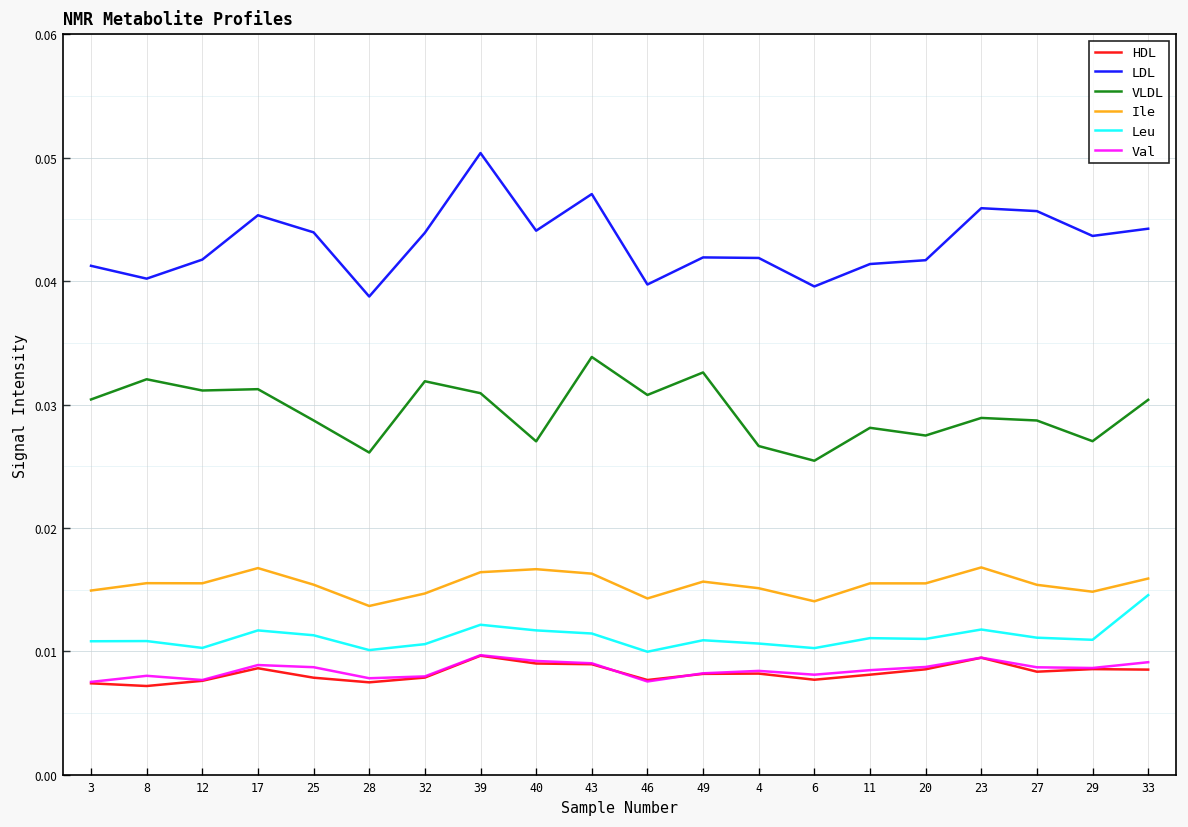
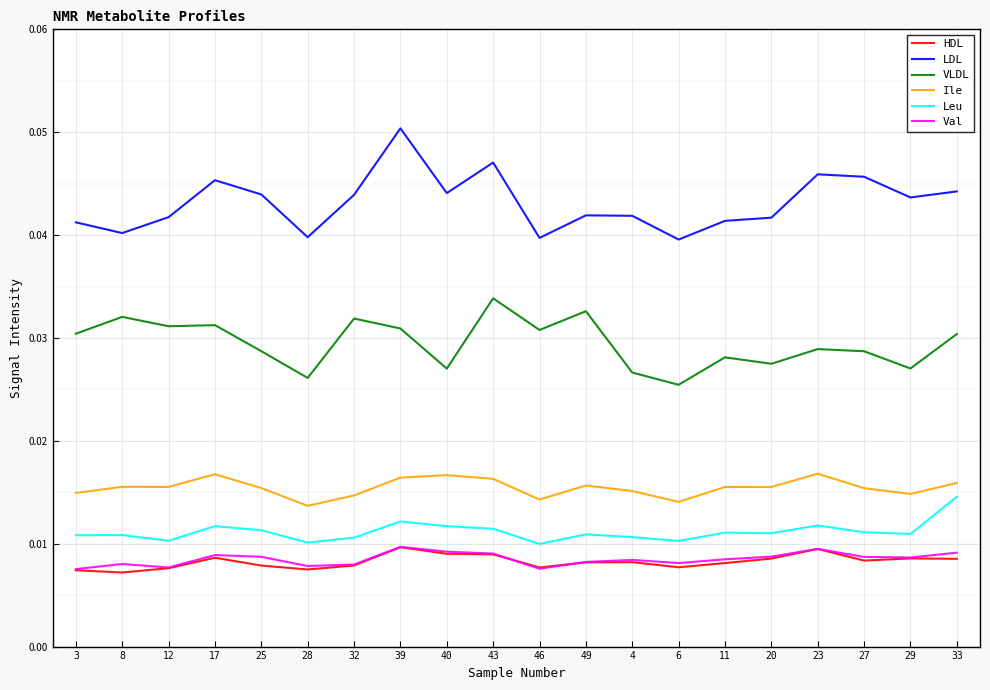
  {
    "HDL": {
      "8": 0.0072,
      "17": 0.0086,
      "25": 0.0079,
      "28": 0.0075,
      "6": 0.0077,
      "11": 0.0081,
      "27": 0.0084,
      "33": 0.0085
    },
    "LDL": {
      "3": 0.0412,
      "8": 0.0402,
      "12": 0.0417,
      "17": 0.0453,
      "25": 0.0439,
-     "28": 0.0387,
+     "28": 0.0398,
      "32": 0.0439,
      "39": 0.0504,
      "40": 0.0441,
      "43": 0.0471,
      "46": 0.0397,
      "49": 0.0419,
      "4": 0.0419,
      "6": 0.0396,
      "11": 0.0414,
      "20": 0.0417,
      "23": 0.0459,
      "27": 0.0457,
      "29": 0.0437,
      "33": 0.0442
    },
    "VLDL": {
      "3": 0.0304,
      "8": 0.0320,
      "12": 0.0311,
      "17": 0.0312,
      "25": 0.0287,
      "28": 0.0261,
      "32": 0.0319,
      "39": 0.0309,
      "40": 0.0270,
      "43": 0.0339,
      "46": 0.0308,
      "49": 0.0326,
      "4": 0.0266,
      "6": 0.0254,
      "11": 0.0281,
      "20": 0.0275,
      "23": 0.0289,
      "27": 0.0287,
      "29": 0.0270,
      "33": 0.0304
    },
    "Ile": {
      "3": 0.0149,
      "8": 0.0155,
      "12": 0.0155,
      "17": 0.0168,
      "25": 0.0154,
      "28": 0.0137,
      "32": 0.0147,
      "39": 0.0164,
      "40": 0.0167,
      "43": 0.0163,
      "46": 0.0143,
      "49": 0.0157,
      "4": 0.0151,
      "6": 0.0141,
      "11": 0.0155,
      "20": 0.0155,
      "23": 0.0168,
      "27": 0.0154,
      "29": 0.0148,
      "33": 0.0159
    },
    "Leu": {
      "3": 0.0108,
      "8": 0.0108,
      "12": 0.0103,
      "17": 0.0117,
      "25": 0.0113,
      "28": 0.0101,
      "32": 0.0106,
      "39": 0.0122,
      "40": 0.0117,
      "43": 0.0115,
      "46": 0.0100,
      "49": 0.0109,
      "4": 0.0106,
      "6": 0.0103,
      "11": 0.0111,
      "20": 0.0110,
      "23": 0.0118,
      "27": 0.0111,
      "29": 0.0109,
      "33": 0.0146
    },
    "Val": {
      "8": 0.0080,
      "17": 0.0089,
      "25": 0.0087,
      "28": 0.0078,
      "6": 0.0081,
      "11": 0.0085,
      "27": 0.0087,
      "33": 0.0091
    }
  }
